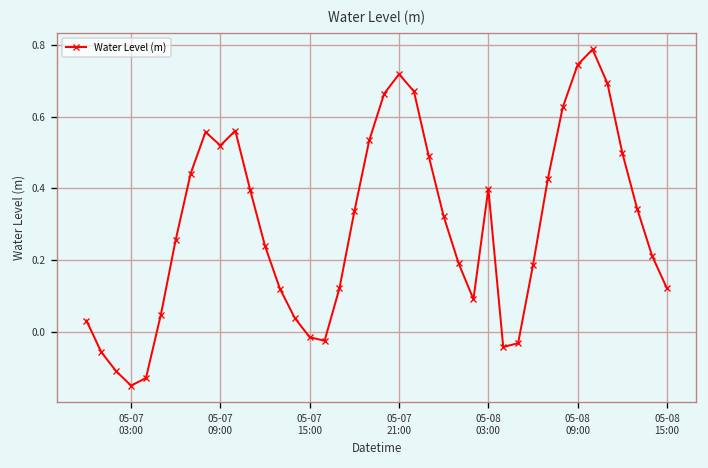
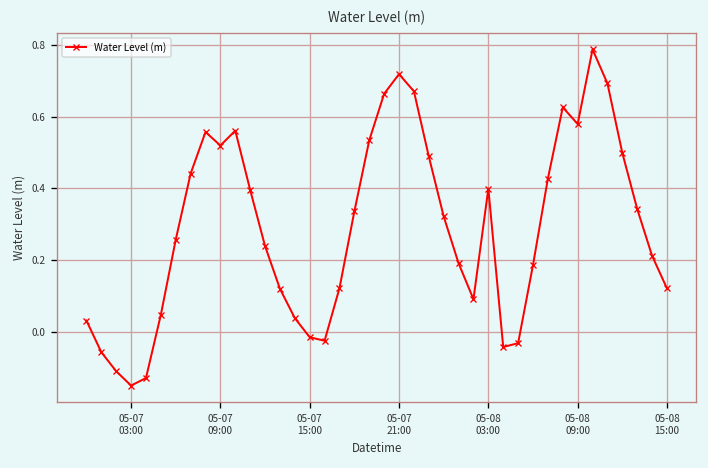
  {
    "05-07 03:00": -0.15,
    "05-07 09:00": 0.52,
    "05-07 15:00": -0.02,
    "05-07 21:00": 0.72,
    "05-08 03:00": 0.40,
-   "05-08 09:00": 0.75,
+   "05-08 09:00": 0.58,
    "05-08 15:00": 0.12
  }
